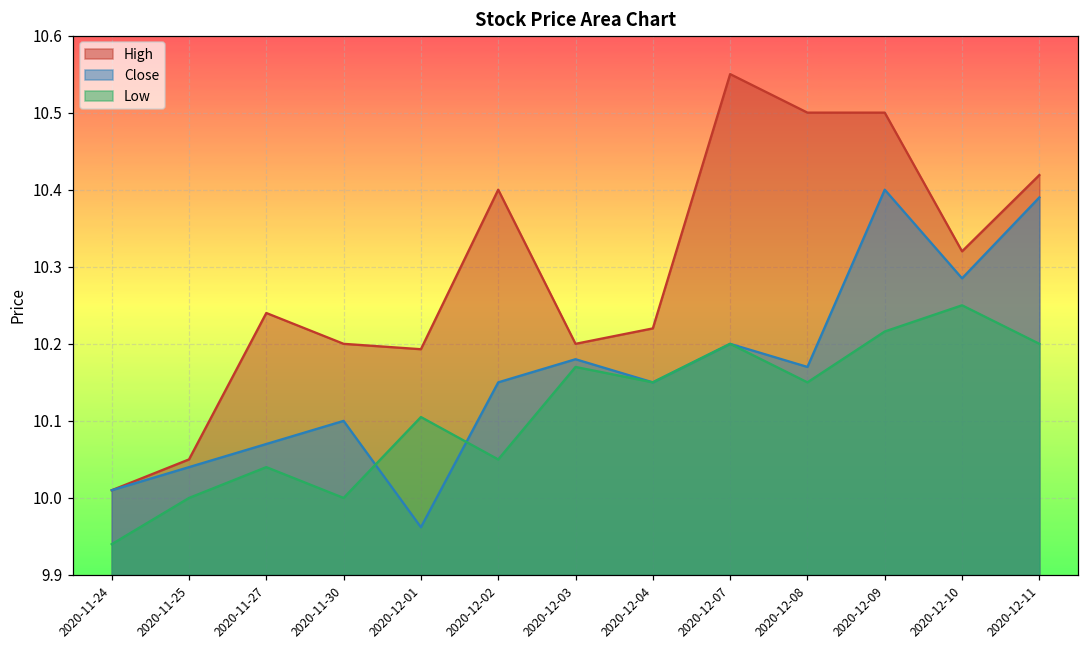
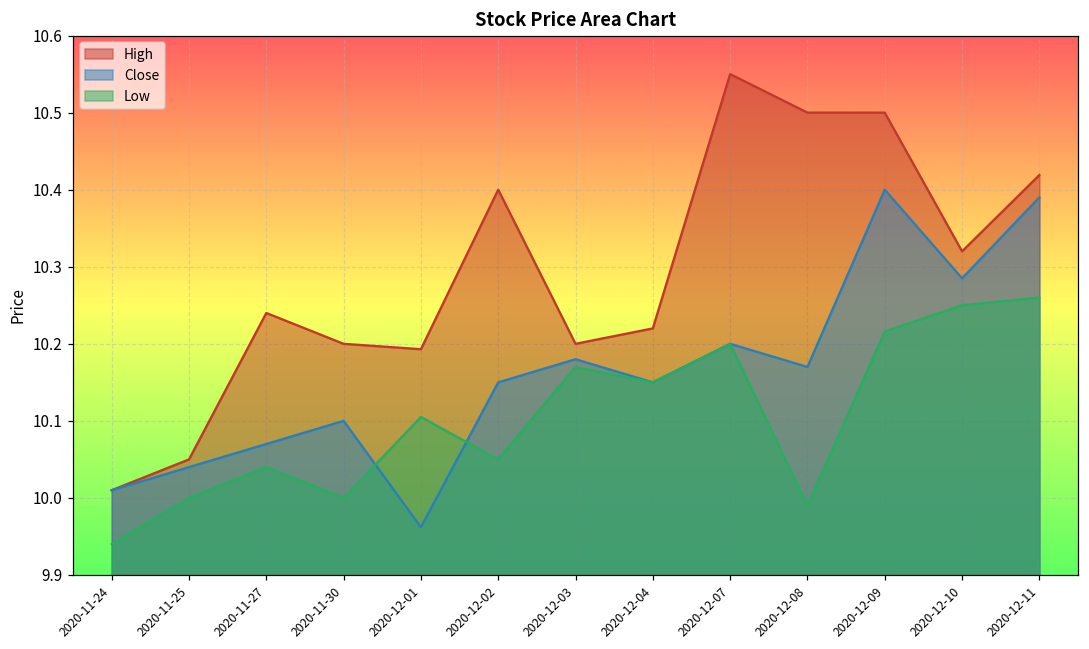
  {
    "High": {
      "2020-11-25": 10.05,
      "2020-11-27": 10.24,
      "2020-11-30": 10.20,
      "2020-12-01": 10.19,
      "2020-12-02": 10.40,
      "2020-12-03": 10.20,
      "2020-12-04": 10.22,
      "2020-12-07": 10.55,
      "2020-12-08": 10.50,
      "2020-12-09": 10.50,
      "2020-12-10": 10.32,
      "2020-12-11": 10.42
    },
    "Close": {
      "2020-11-25": 10.04,
      "2020-11-27": 10.07,
      "2020-11-30": 10.10,
      "2020-12-01": 9.96,
      "2020-12-02": 10.15,
      "2020-12-03": 10.18,
      "2020-12-08": 10.17,
      "2020-12-09": 10.40,
      "2020-12-10": 10.29,
      "2020-12-11": 10.39
    },
    "Low": {
      "2020-11-24": 9.94,
      "2020-11-25": 10.00,
      "2020-11-27": 10.04,
      "2020-11-30": 10.00,
      "2020-12-01": 10.11,
      "2020-12-02": 10.05,
      "2020-12-03": 10.17,
-     "2020-12-08": 10.15,
+     "2020-12-08": 9.99,
      "2020-12-09": 10.22,
      "2020-12-10": 10.25,
-     "2020-12-11": 10.20
+     "2020-12-11": 10.26
    }
  }
